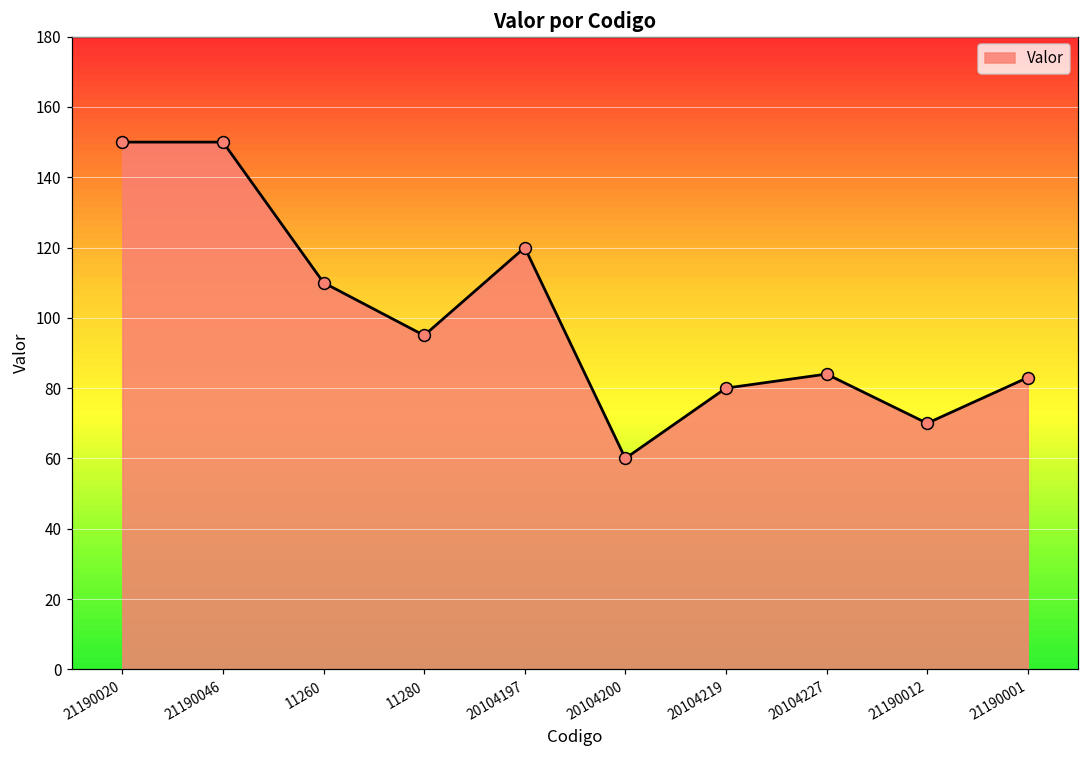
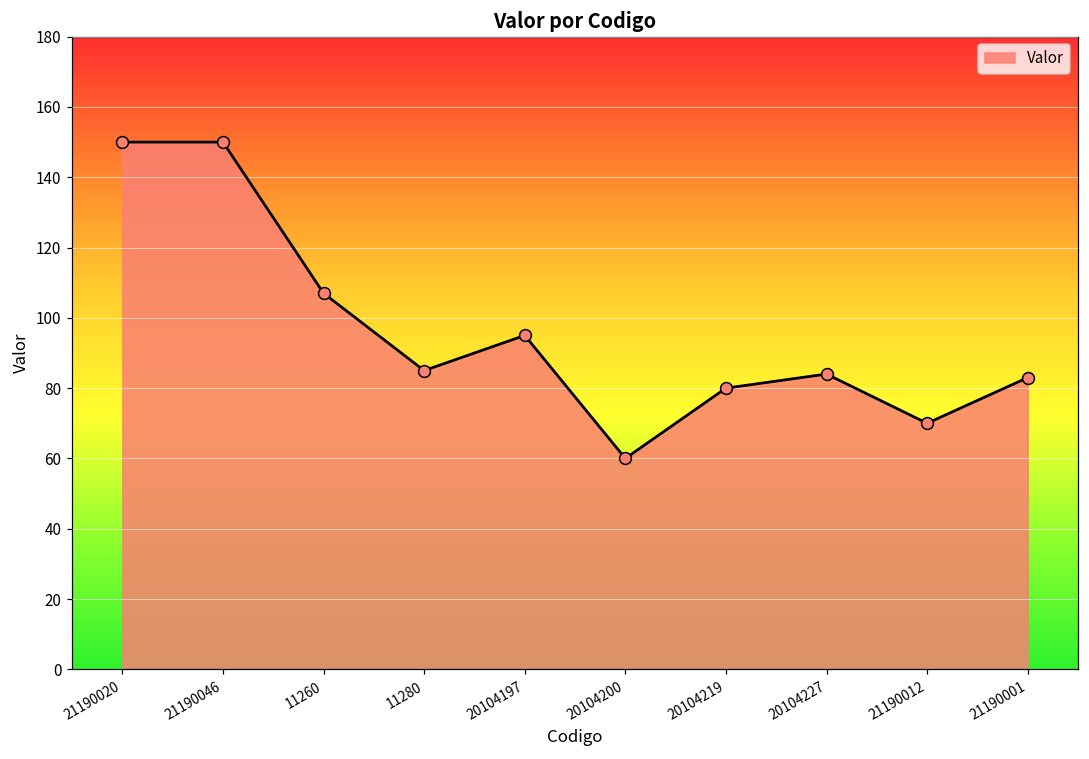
  {
    "21190020": 150,
    "21190046": 150,
-   "11260": 110,
-   "11280": 95,
-   "20104197": 120,
+   "11260": 107,
+   "11280": 85,
+   "20104197": 95,
    "20104200": 60,
    "20104219": 80,
    "20104227": 84,
    "21190012": 70,
    "21190001": 83
  }
